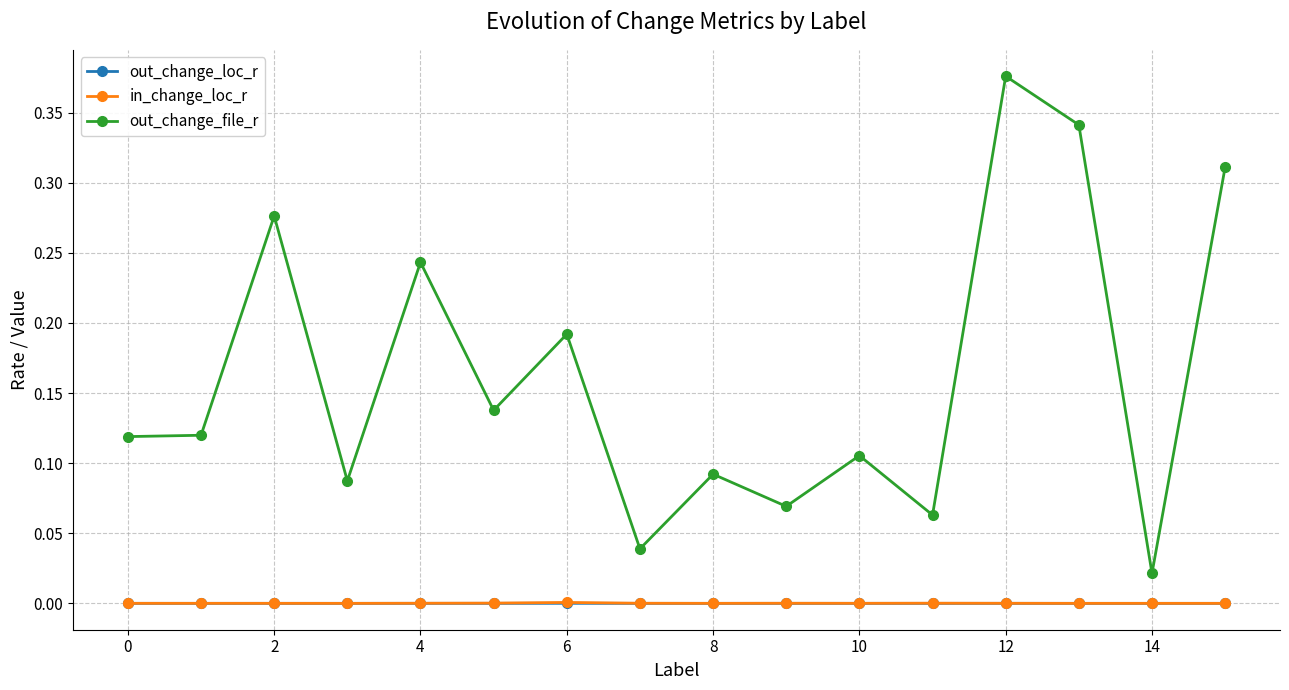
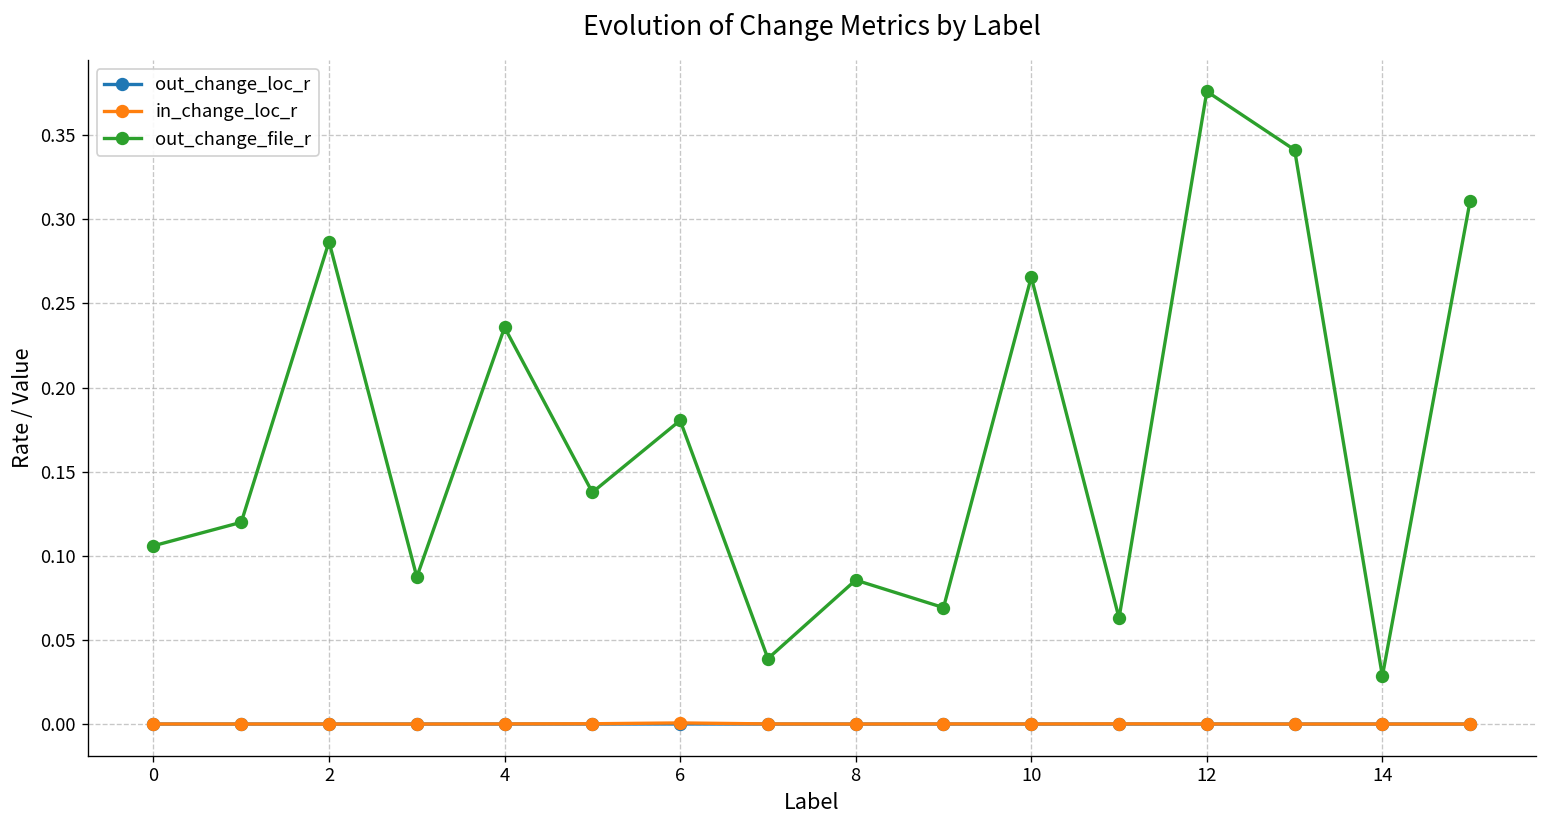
  {
    "out_change_file_r": {
-     "0": 0.119,
-     "2": 0.276,
-     "4": 0.243,
-     "6": 0.192,
-     "8": 0.092,
-     "10": 0.105,
+     "0": 0.106,
+     "2": 0.287,
+     "4": 0.236,
+     "6": 0.180,
+     "8": 0.086,
+     "10": 0.266,
      "12": 0.376,
-     "14": 0.021
+     "14": 0.028
    }
  }
